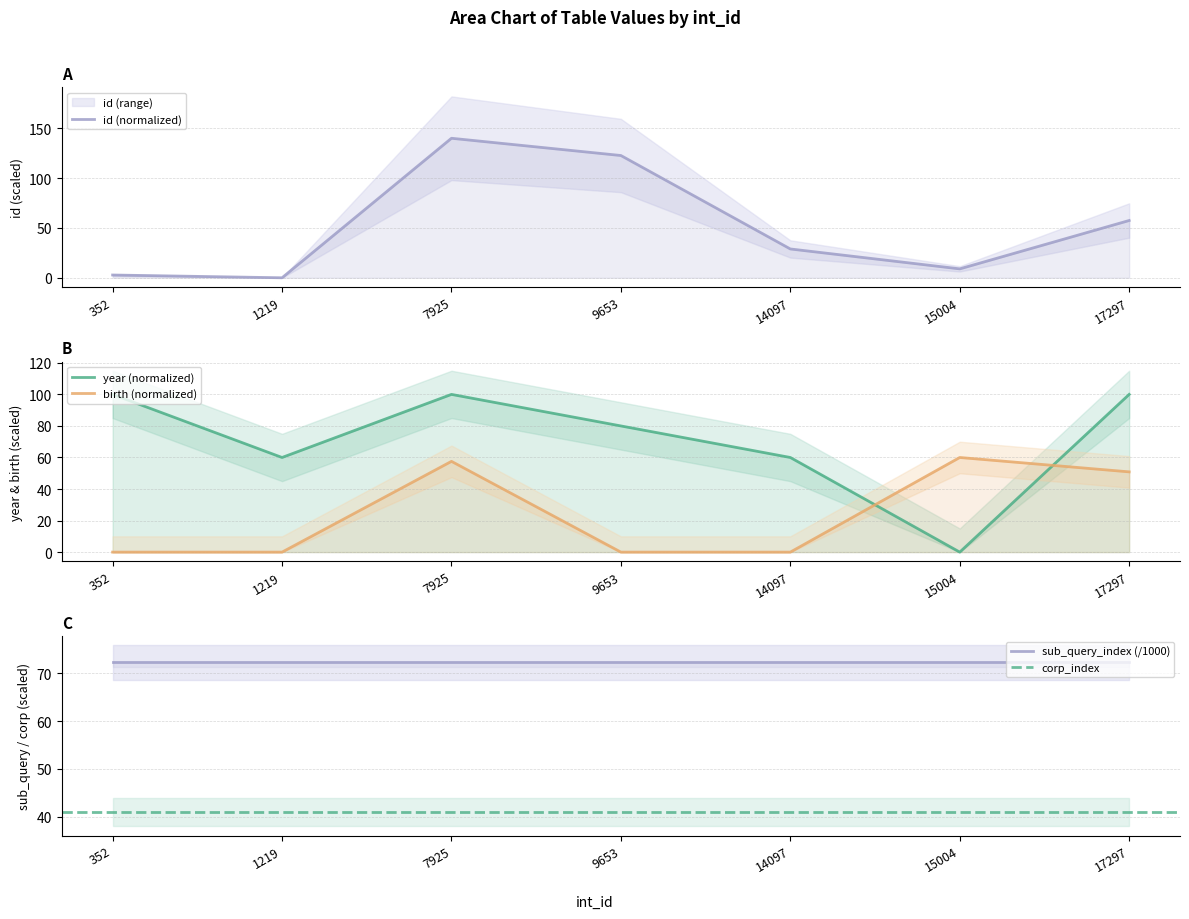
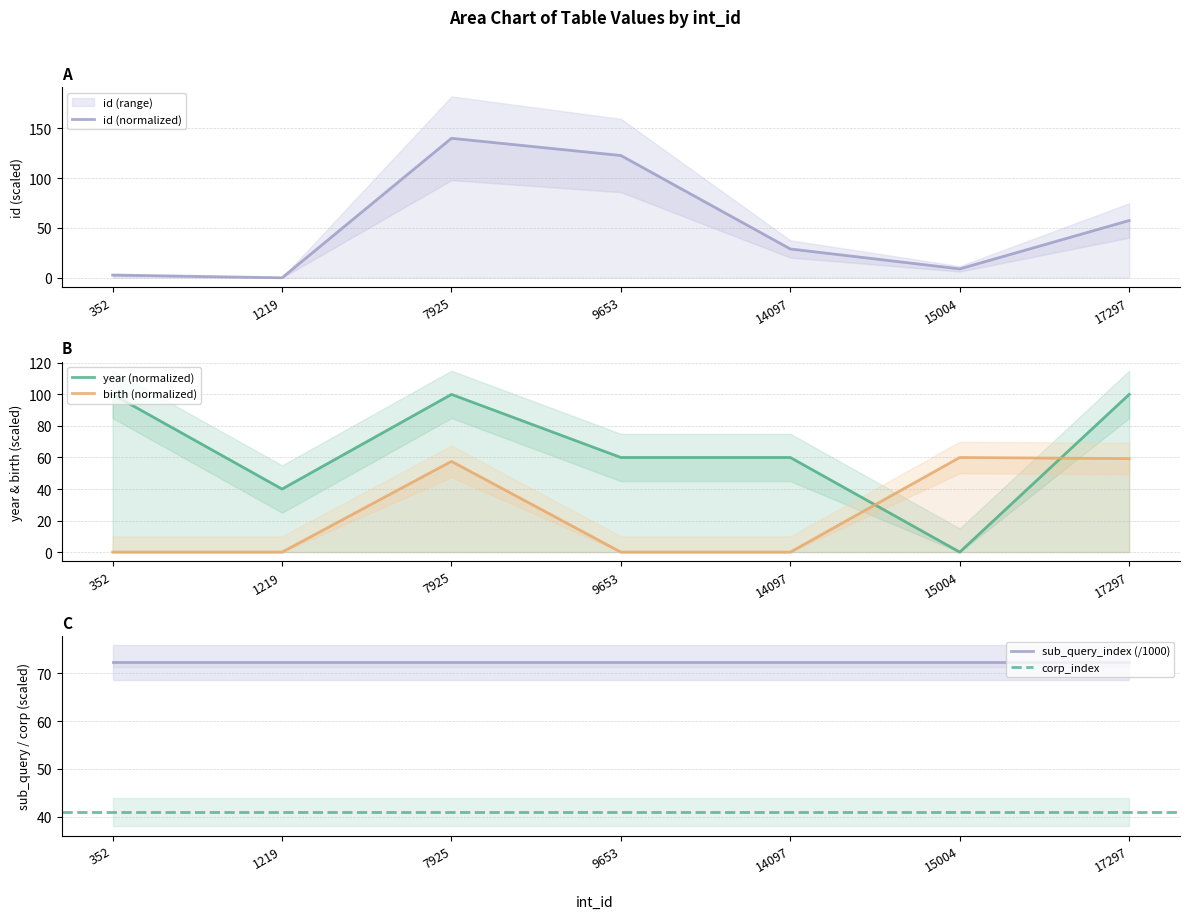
  {
    "A": {
      "id (normalized)": {
        "7925": 140,
        "9653": 120,
        "14097": 30,
        "15004": 10,
        "17297": 60
      }
    },
    "B": {
      "year (normalized)": {
-       "1219": 60,
+       "1219": 40,
        "7925": 100,
-       "9653": 80,
+       "9653": 60,
        "14097": 60,
        "15004": 0,
        "17297": 100
      },
      "birth (normalized)": {
        "352": 0,
        "1219": 0,
        "7925": 58,
        "9653": 0,
        "14097": 0,
        "15004": 60,
-       "17297": 51
+       "17297": 59
      }
    }
  }
